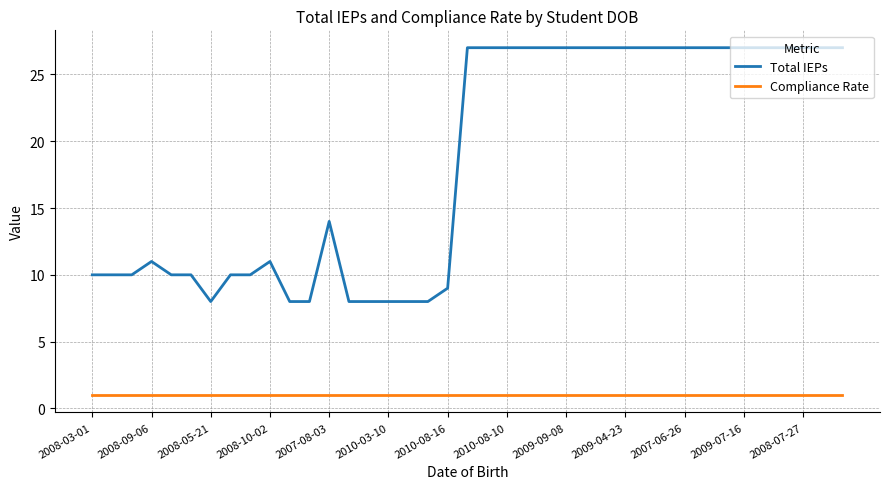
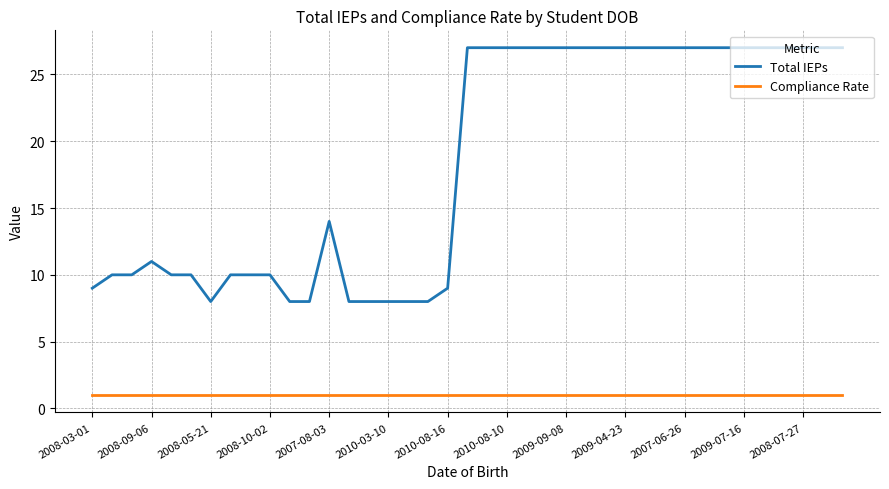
  {
    "Total IEPs": {
-     "2008-03-01": 10,
+     "2008-03-01": 9,
      "2008-09-06": 11,
      "2008-05-21": 8,
-     "2008-10-02": 11,
+     "2008-10-02": 10,
      "2007-08-03": 14,
      "2010-03-10": 8,
      "2010-08-16": 9,
      "2010-08-10": 27,
      "2009-09-08": 27,
      "2009-04-23": 27,
      "2007-06-26": 27
    },
    "Compliance Rate": {
      "2008-03-01": 1,
      "2008-09-06": 1,
      "2008-05-21": 1,
      "2008-10-02": 1,
      "2007-08-03": 1,
      "2010-03-10": 1,
      "2010-08-16": 1,
      "2010-08-10": 1,
      "2009-09-08": 1,
      "2009-04-23": 1,
      "2007-06-26": 1,
      "2009-07-16": 1,
      "2008-07-27": 1
    }
  }
